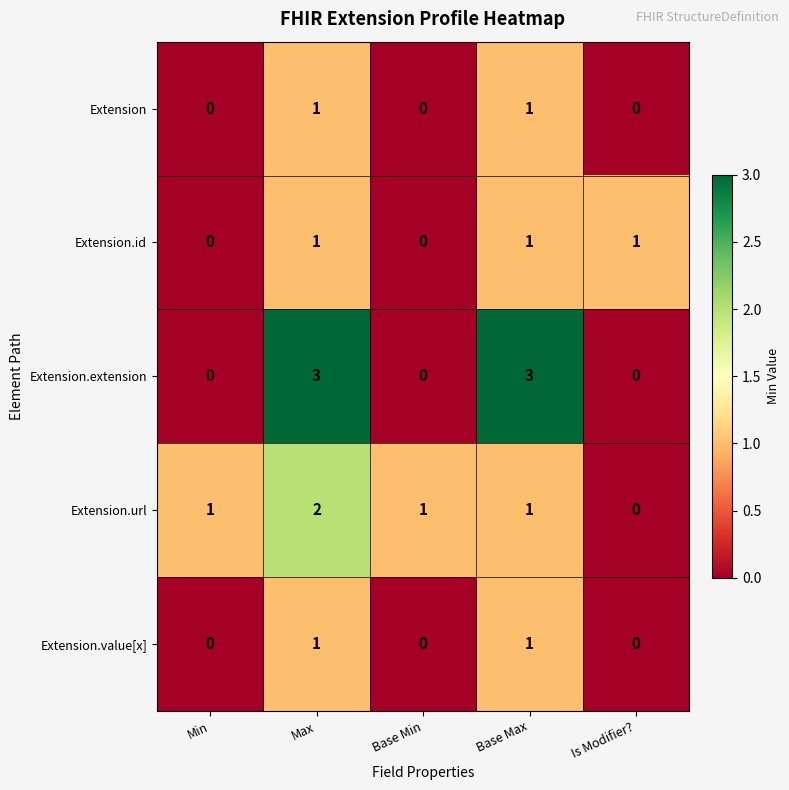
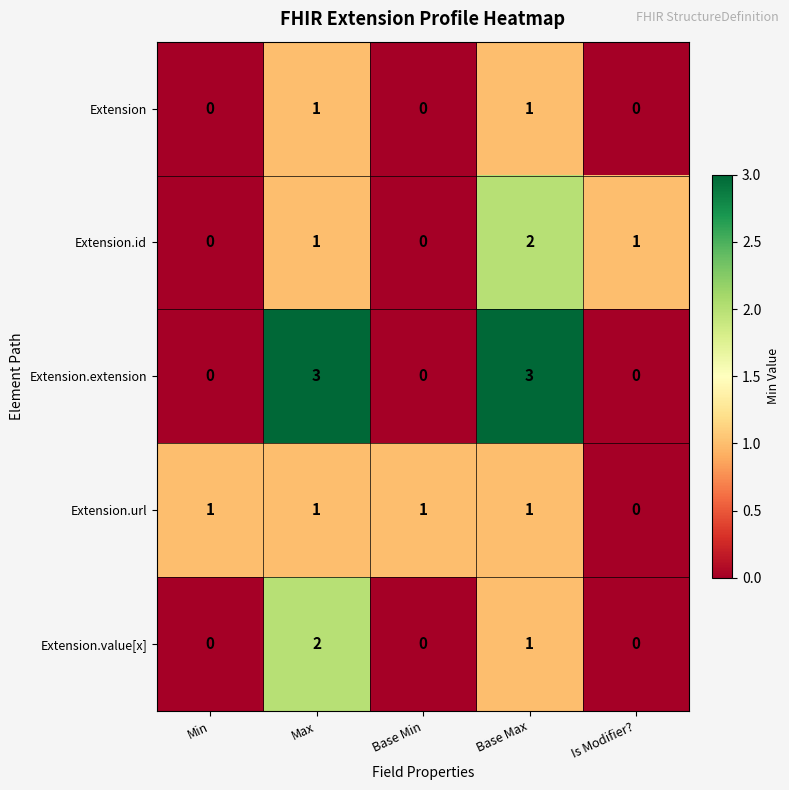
  {
    "Extension": {
      "Min": 0,
      "Max": 1,
      "Base Min": 0,
      "Base Max": 1,
      "Is Modifier?": 0
    },
    "Extension.id": {
      "Min": 0,
      "Max": 1,
      "Base Min": 0,
-     "Base Max": 1,
+     "Base Max": 2,
      "Is Modifier?": 1
    },
    "Extension.extension": {
      "Min": 0,
      "Max": 3,
      "Base Min": 0,
      "Base Max": 3,
      "Is Modifier?": 0
    },
    "Extension.url": {
      "Min": 1,
-     "Max": 2,
+     "Max": 1,
      "Base Min": 1,
      "Base Max": 1,
      "Is Modifier?": 0
    },
    "Extension.value[x]": {
      "Min": 0,
-     "Max": 1,
+     "Max": 2,
      "Base Min": 0,
      "Base Max": 1,
      "Is Modifier?": 0
    }
  }
